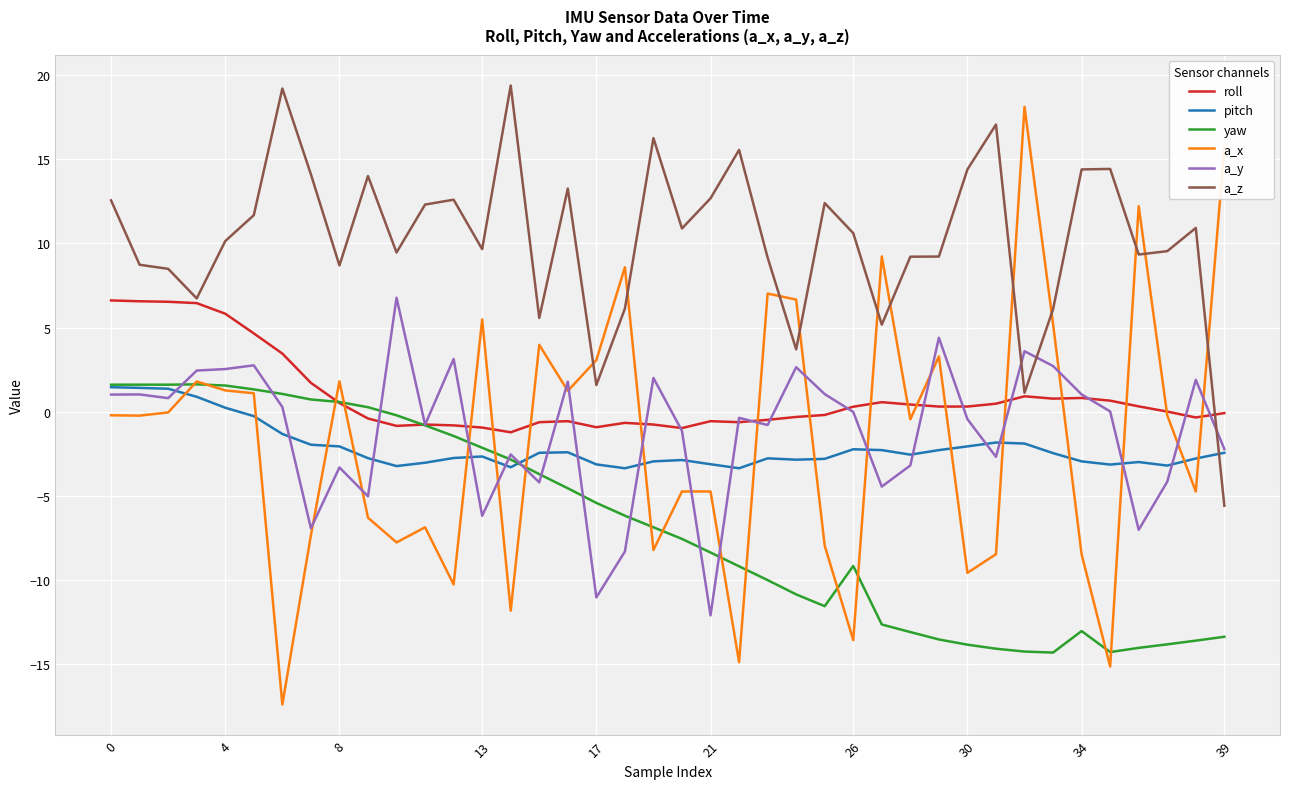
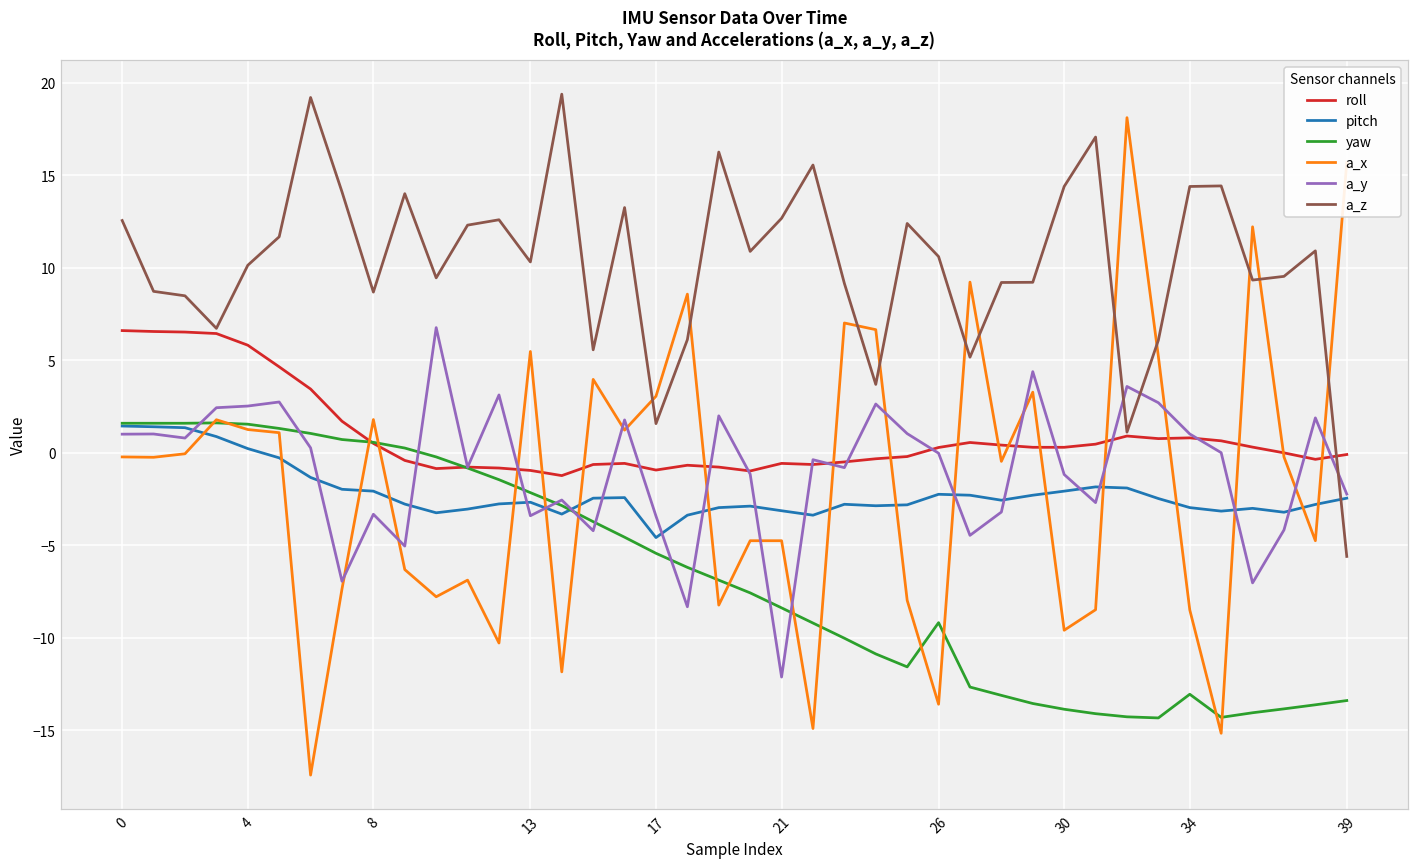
  {
    "roll": {
      "0": 6.6,
      "4": 5.8,
      "13": -1.0,
      "17": -0.9,
      "21": -0.6,
      "26": 0.3,
      "30": 0.3,
      "34": 0.8,
      "39": -0.1
    },
    "pitch": {
      "4": 0.2,
      "8": -2.1,
      "13": -2.7,
-     "17": -3.1,
+     "17": -4.6,
      "21": -3.1,
      "26": -2.2,
      "30": -2.1,
      "34": -3.0,
      "39": -2.5
    },
    "yaw": {
      "4": 1.6,
      "13": -2.2,
      "17": -5.4,
      "21": -8.4,
      "26": -9.2,
      "30": -13.9,
      "34": -13.1,
      "39": -13.4
    },
    "a_x": {
      "0": -0.2,
      "4": 1.3,
      "8": 1.8,
      "13": 5.5,
      "17": 3.1,
      "21": -4.8,
      "26": -13.6,
      "30": -9.6,
      "34": -8.5
    },
    "a_y": {
      "0": 1.0,
      "4": 2.5,
      "8": -3.3,
-     "13": -6.2,
-     "17": -11.1,
+     "13": -3.4,
+     "17": -3.4,
      "21": -12.1,
      "26": 0.0,
-     "30": -0.5,
+     "30": -1.2,
      "34": 1.0,
      "39": -2.2
    },
    "a_z": {
      "0": 12.6,
      "4": 10.1,
      "8": 8.7,
-     "13": 9.7,
+     "13": 10.3,
      "17": 1.6,
      "21": 12.7,
      "26": 10.6,
      "30": 14.4,
      "34": 14.4,
      "39": -5.6
    }
  }
